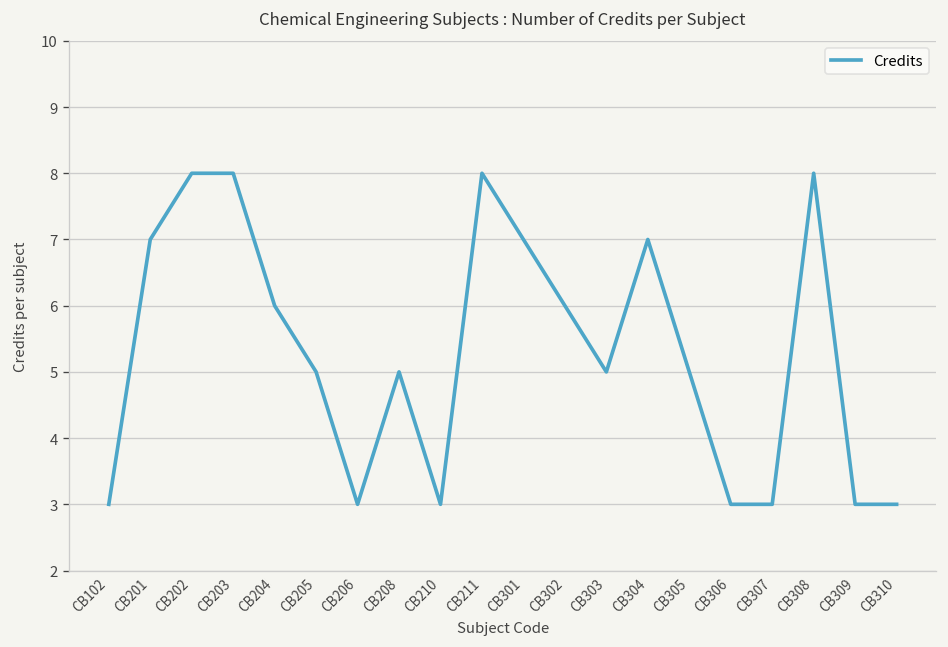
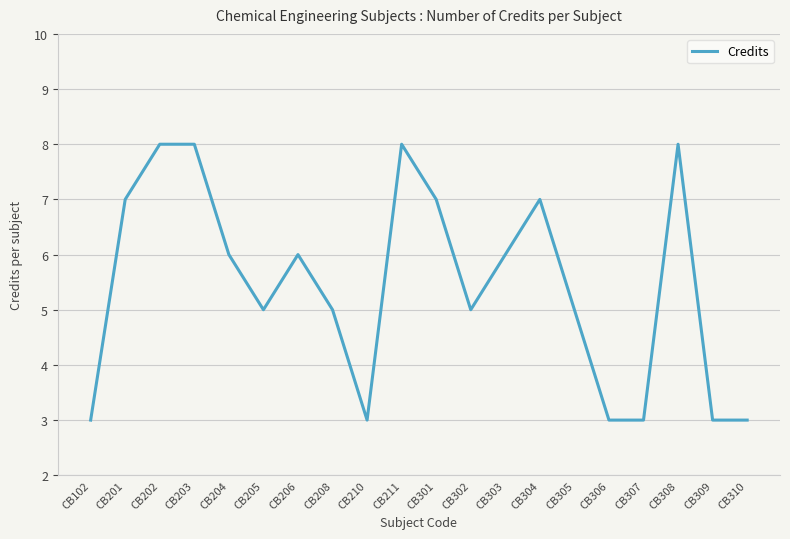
  {
    "CB102": 3,
    "CB201": 7,
    "CB202": 8,
    "CB203": 8,
    "CB204": 6,
    "CB205": 5,
-   "CB206": 3,
+   "CB206": 6,
    "CB208": 5,
    "CB210": 3,
    "CB211": 8,
    "CB301": 7,
-   "CB302": 6,
-   "CB303": 5,
+   "CB302": 5,
+   "CB303": 6,
    "CB304": 7,
    "CB305": 5,
    "CB306": 3,
    "CB307": 3,
    "CB308": 8,
    "CB309": 3,
    "CB310": 3
  }
